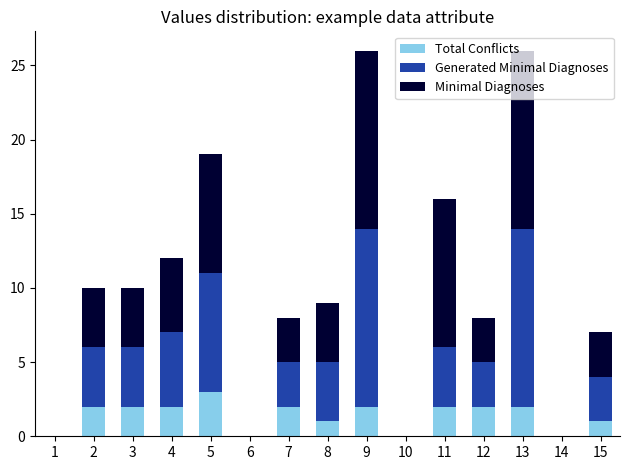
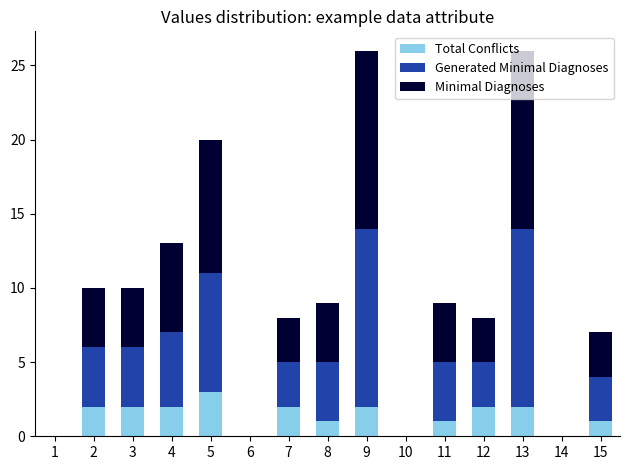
  {
    "Total Conflicts": {
      "1": 0,
      "2": 2,
      "3": 2,
      "4": 2,
      "5": 3,
      "6": 0,
      "7": 2,
      "8": 1,
      "9": 2,
      "10": 0,
-     "11": 2,
+     "11": 1,
      "12": 2,
      "13": 2,
      "14": 0,
      "15": 1
    },
    "Generated Minimal Diagnoses": {
      "1": 0,
      "2": 4,
      "3": 4,
      "4": 5,
      "5": 8,
      "6": 0,
      "7": 3,
      "8": 4,
      "9": 12,
      "10": 0,
      "11": 4,
      "12": 3,
      "13": 12,
      "14": 0,
      "15": 3
    },
    "Minimal Diagnoses": {
      "1": 0,
      "2": 4,
      "3": 4,
-     "4": 5,
-     "5": 8,
+     "4": 6,
+     "5": 9,
      "6": 0,
      "7": 3,
      "8": 4,
      "9": 12,
      "10": 0,
-     "11": 10,
+     "11": 4,
      "12": 3,
      "14": 0,
      "15": 3
    }
  }
